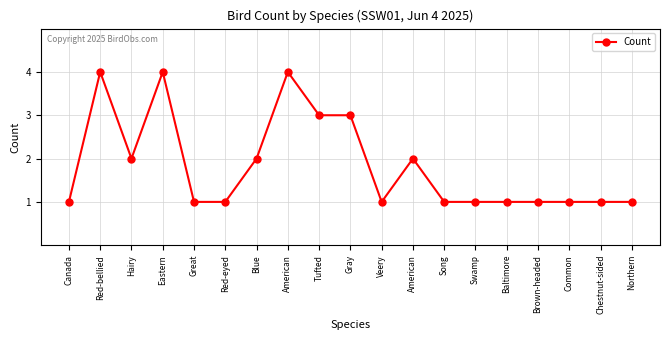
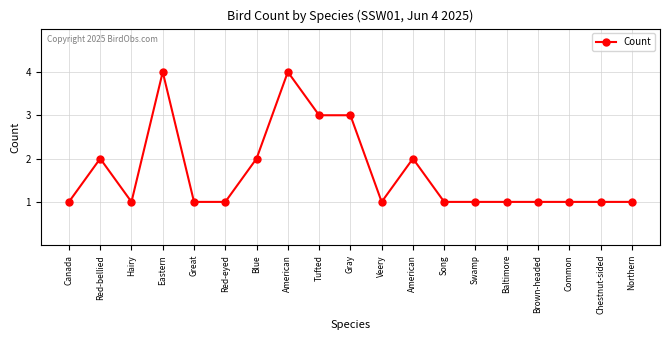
  {
    "Canada": 1,
-   "Red-bellied": 4,
-   "Hairy": 2,
+   "Red-bellied": 2,
+   "Hairy": 1,
    "Eastern": 4,
    "Great": 1,
    "Red-eyed": 1,
    "Blue": 2,
    "Tufted": 3,
    "Gray": 3,
    "Veery": 1,
    "Song": 1,
    "Swamp": 1,
    "Baltimore": 1,
    "Brown-headed": 1,
    "Common": 1,
    "Chestnut-sided": 1,
    "Northern": 1
  }
